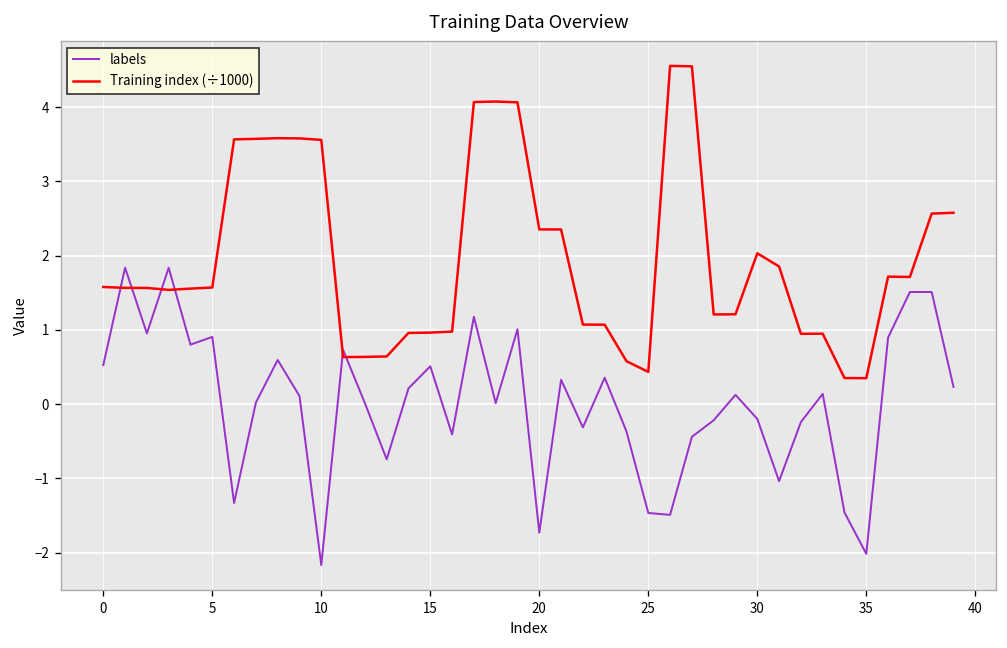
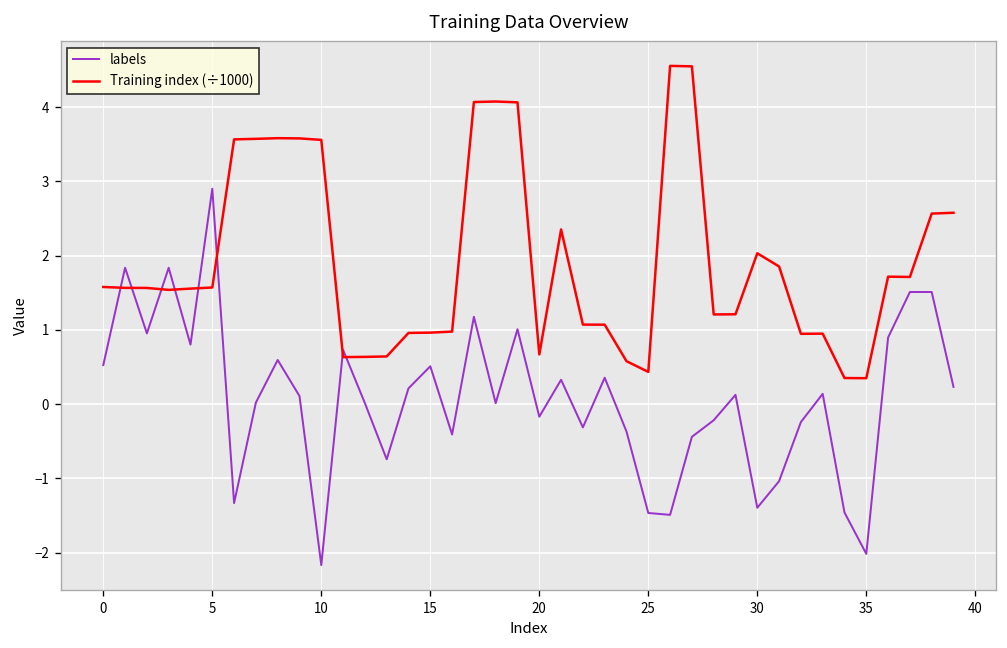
  {
    "labels": {
      "0": 0.5,
-     "5": 0.9,
+     "5": 2.9,
      "10": -2.2,
      "15": 0.5,
-     "20": -1.7,
+     "20": -0.2,
      "25": -1.5,
-     "30": -0.2,
+     "30": -1.4,
      "35": -2.0
    },
    "Training index (÷1000)": {
      "0": 1.6,
      "5": 1.6,
      "10": 3.6,
      "15": 1.0,
-     "20": 2.4,
+     "20": 0.7,
      "25": 0.4,
      "30": 2.0,
      "35": 0.3
    }
  }
